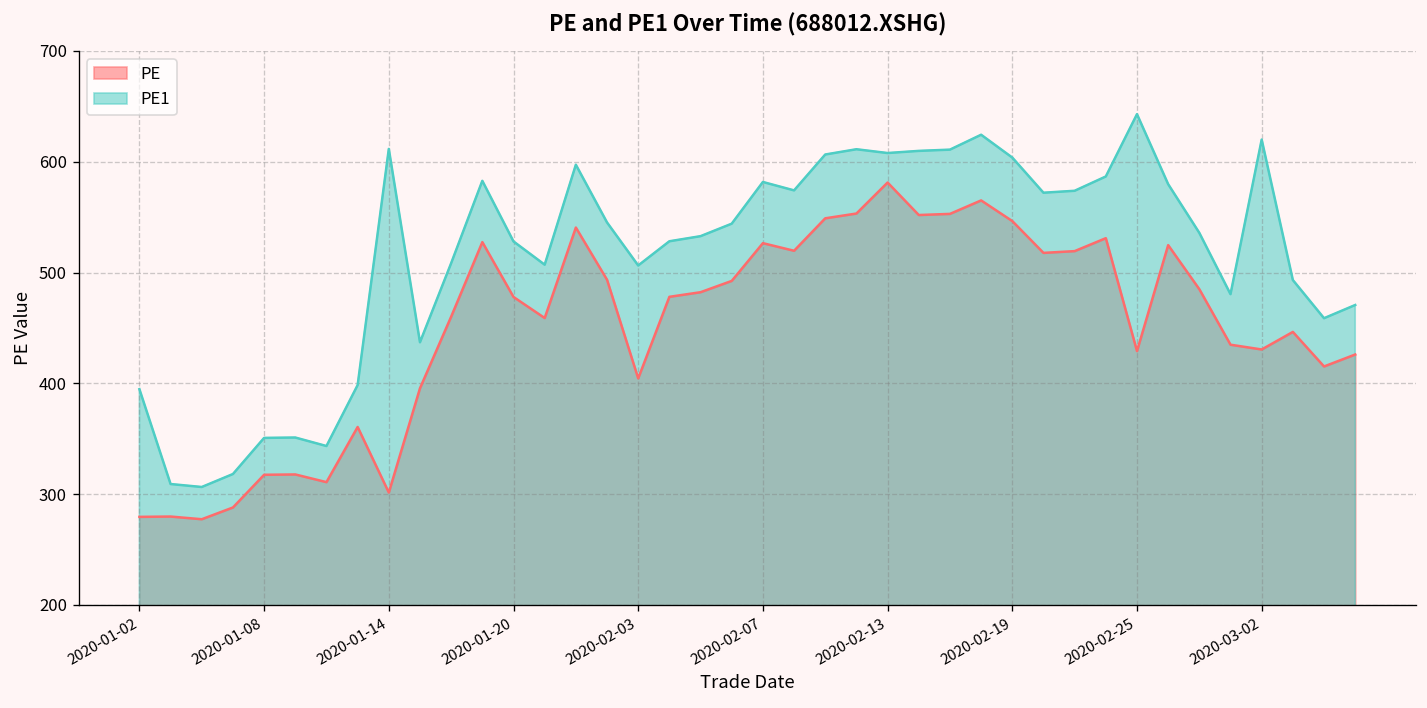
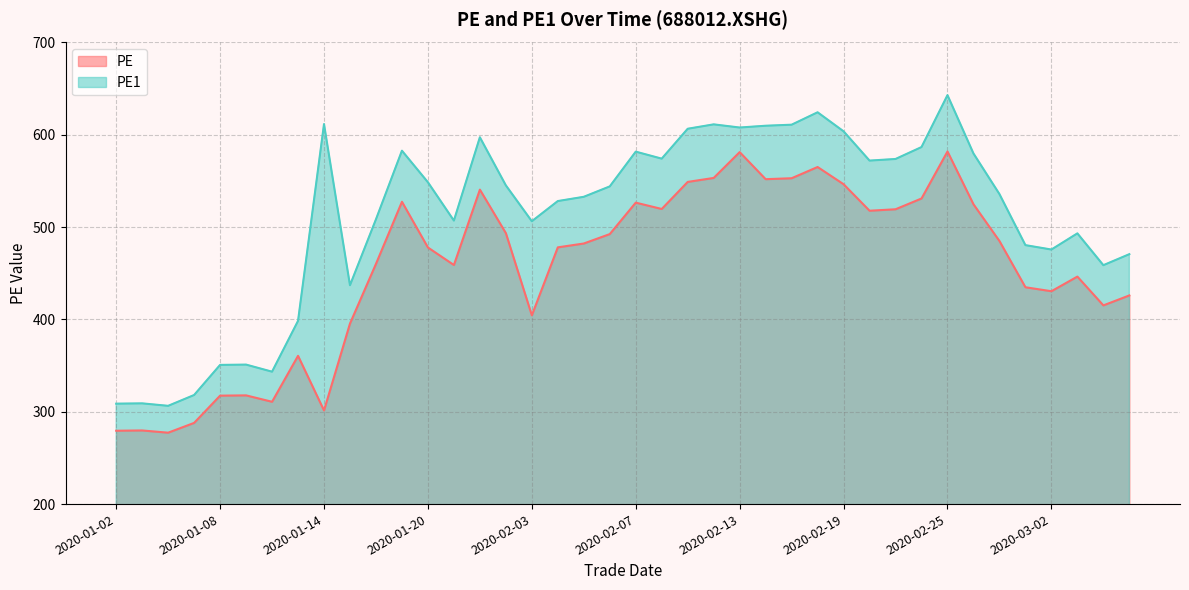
  {
    "PE": {
      "2020-01-02": 280,
      "2020-01-08": 320,
      "2020-01-14": 300,
      "2020-01-20": 480,
      "2020-02-03": 400,
      "2020-02-07": 530,
      "2020-02-13": 580,
      "2020-02-19": 550,
-     "2020-02-25": 430,
+     "2020-02-25": 580,
      "2020-03-02": 430
    },
    "PE1": {
-     "2020-01-02": 390,
+     "2020-01-02": 310,
      "2020-01-08": 350,
      "2020-01-14": 610,
-     "2020-01-20": 530,
+     "2020-01-20": 550,
      "2020-02-03": 510,
      "2020-02-07": 580,
      "2020-02-13": 610,
      "2020-02-19": 600,
      "2020-02-25": 640,
-     "2020-03-02": 620
+     "2020-03-02": 480
    }
  }
